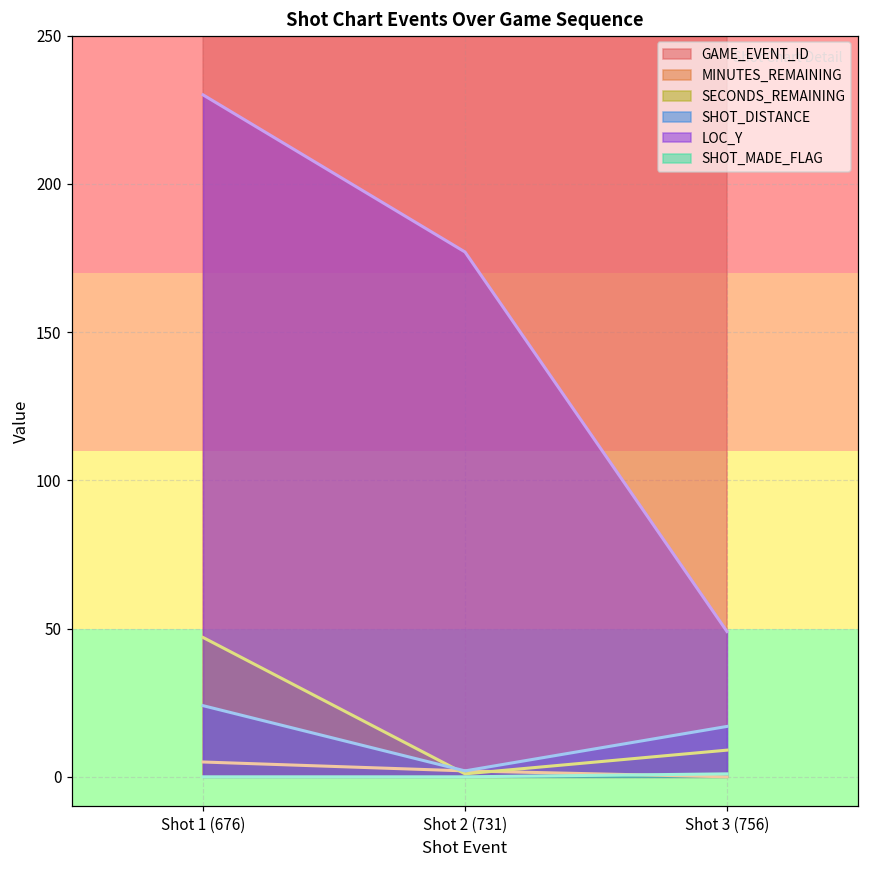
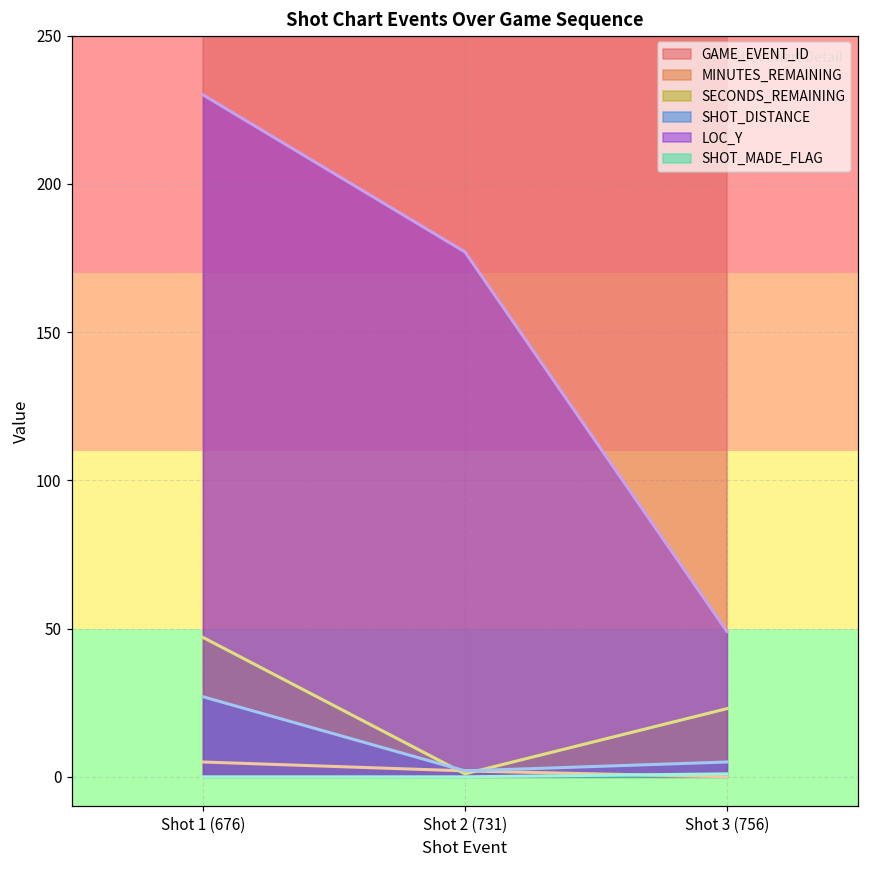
  {
    "SECONDS_REMAINING": {
      "Shot 1 (676)": 47,
      "Shot 2 (731)": 1,
-     "Shot 3 (756)": 9
+     "Shot 3 (756)": 23
    },
    "SHOT_DISTANCE": {
-     "Shot 1 (676)": 24,
-     "Shot 3 (756)": 17
+     "Shot 1 (676)": 27,
+     "Shot 3 (756)": 5
    },
    "LOC_Y": {
      "Shot 1 (676)": 230,
      "Shot 2 (731)": 177,
      "Shot 3 (756)": 49
    },
    "SHOT_MADE_FLAG": {
      "Shot 1 (676)": 0,
      "Shot 2 (731)": 0,
      "Shot 3 (756)": 1
    }
  }
